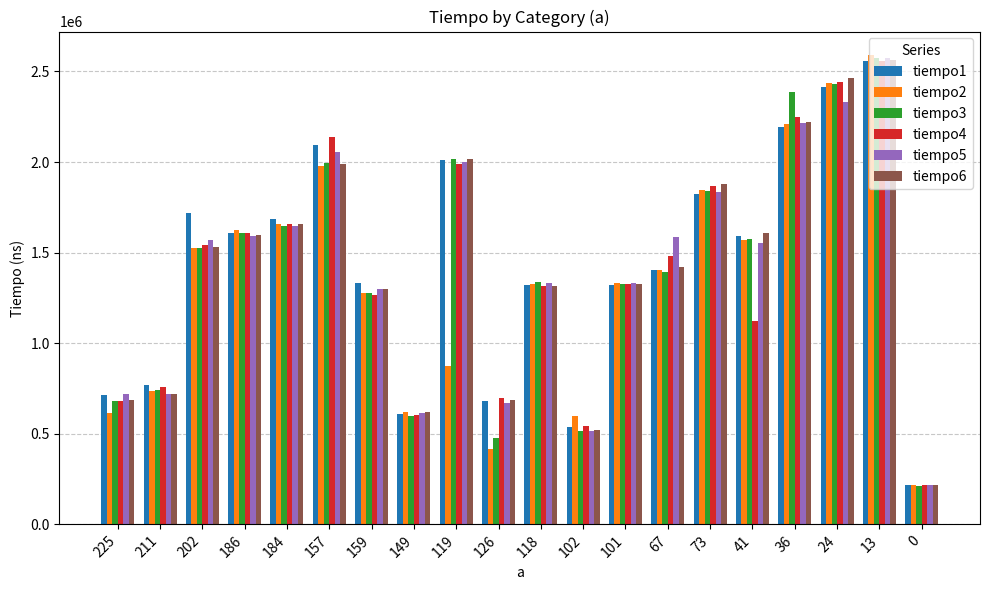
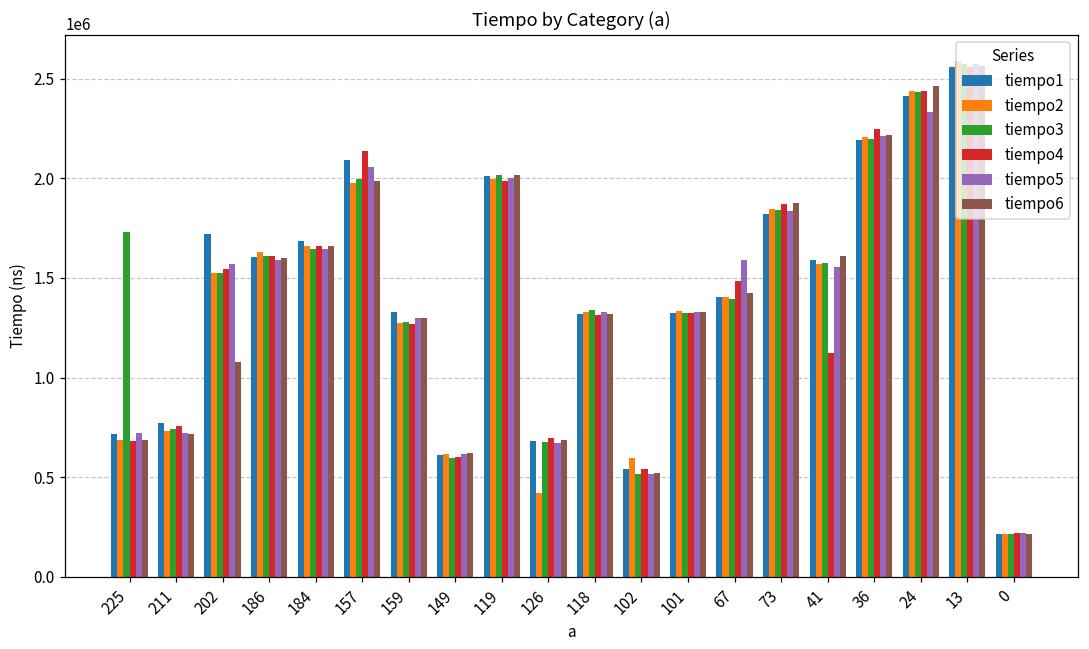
  {
    "tiempo1": {
      "225": 710000,
      "211": 770000,
      "202": 1720000,
      "186": 1610000,
      "184": 1690000,
      "157": 2090000,
      "159": 1330000,
      "149": 610000,
      "119": 2010000,
      "126": 680000,
      "118": 1320000,
      "102": 540000,
      "101": 1320000,
      "67": 1400000,
      "73": 1820000,
      "41": 1590000,
      "36": 2190000,
      "24": 2410000,
      "13": 2560000,
      "0": 220000
    },
    "tiempo2": {
-     "225": 610000,
+     "225": 690000,
      "211": 730000,
      "202": 1530000,
      "186": 1630000,
      "184": 1660000,
      "157": 1980000,
      "159": 1270000,
      "149": 620000,
-     "119": 880000,
+     "119": 2000000,
      "126": 420000,
      "118": 1330000,
      "102": 600000,
      "101": 1330000,
      "67": 1410000,
      "73": 1850000,
      "41": 1570000,
      "36": 2210000,
      "24": 2440000,
      "0": 210000
    },
    "tiempo3": {
-     "225": 680000,
+     "225": 1730000,
      "211": 740000,
      "202": 1530000,
      "186": 1610000,
      "184": 1640000,
      "157": 1990000,
      "159": 1280000,
      "149": 600000,
      "119": 2020000,
-     "126": 480000,
+     "126": 670000,
      "118": 1340000,
      "102": 510000,
      "101": 1320000,
      "67": 1400000,
      "73": 1840000,
      "41": 1570000,
-     "36": 2390000,
+     "36": 2200000,
      "24": 2430000,
      "0": 210000
    },
    "tiempo4": {
      "225": 680000,
      "211": 760000,
      "202": 1540000,
      "186": 1610000,
      "184": 1660000,
      "157": 2140000,
      "159": 1270000,
      "149": 600000,
      "119": 1990000,
      "126": 700000,
      "118": 1320000,
      "102": 540000,
      "101": 1320000,
      "67": 1480000,
      "73": 1870000,
      "41": 1120000,
      "36": 2250000,
      "24": 2440000,
      "0": 220000
    },
    "tiempo5": {
      "225": 720000,
      "211": 720000,
      "202": 1570000,
      "186": 1590000,
      "184": 1650000,
      "157": 2050000,
      "159": 1300000,
      "149": 620000,
      "119": 2000000,
      "126": 670000,
      "118": 1330000,
      "102": 520000,
      "101": 1330000,
      "67": 1590000,
      "73": 1840000,
      "41": 1550000,
      "36": 2210000,
      "24": 2330000,
      "0": 220000
    },
    "tiempo6": {
      "225": 690000,
      "211": 720000,
-     "202": 1530000,
+     "202": 1080000,
      "186": 1600000,
      "184": 1660000,
      "157": 1990000,
      "159": 1300000,
      "149": 620000,
      "119": 2020000,
      "126": 680000,
      "118": 1320000,
      "102": 520000,
      "101": 1330000,
      "67": 1420000,
      "73": 1880000,
      "41": 1610000,
      "36": 2220000,
      "24": 2460000,
      "0": 220000
    }
  }
